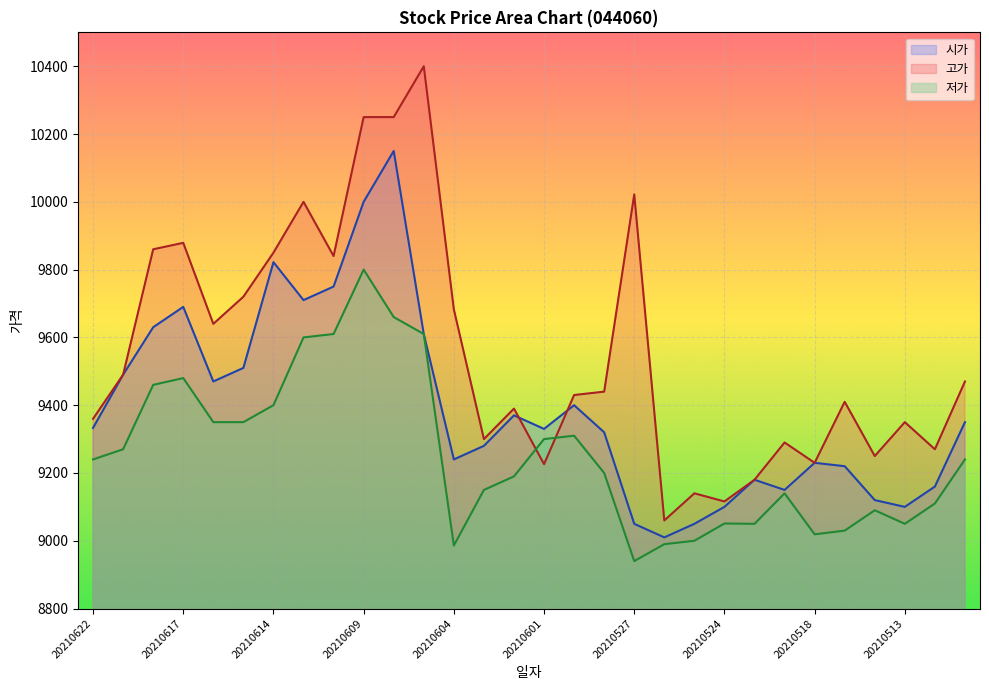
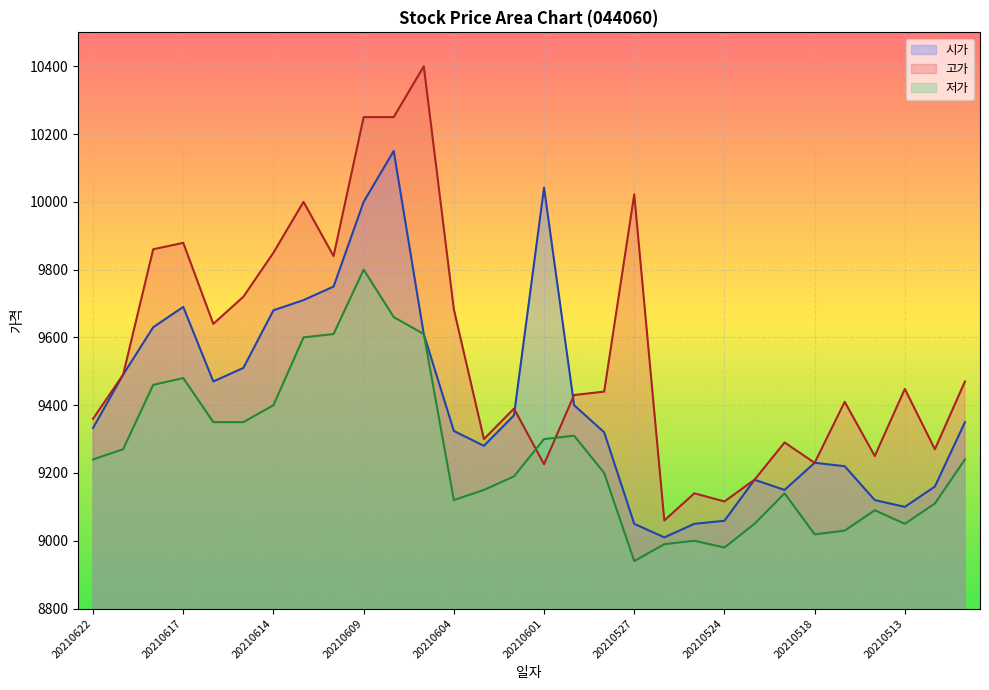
  {
    "시가": {
      "20210622": 9330,
      "20210617": 9690,
-     "20210614": 9820,
+     "20210614": 9680,
      "20210609": 10000,
-     "20210604": 9240,
-     "20210601": 9330,
+     "20210604": 9320,
+     "20210601": 10040,
      "20210527": 9050,
-     "20210524": 9100,
+     "20210524": 9060,
      "20210513": 9100
    },
    "고가": {
      "20210622": 9360,
      "20210617": 9880,
      "20210614": 9850,
      "20210609": 10250,
      "20210604": 9680,
      "20210601": 9230,
      "20210527": 10020,
      "20210524": 9120,
-     "20210513": 9350
+     "20210513": 9450
    },
    "저가": {
      "20210622": 9240,
      "20210617": 9480,
      "20210614": 9400,
      "20210609": 9800,
-     "20210604": 8990,
+     "20210604": 9120,
      "20210601": 9300,
      "20210527": 8940,
-     "20210524": 9050,
+     "20210524": 8980,
      "20210518": 9020,
      "20210513": 9050
    }
  }
